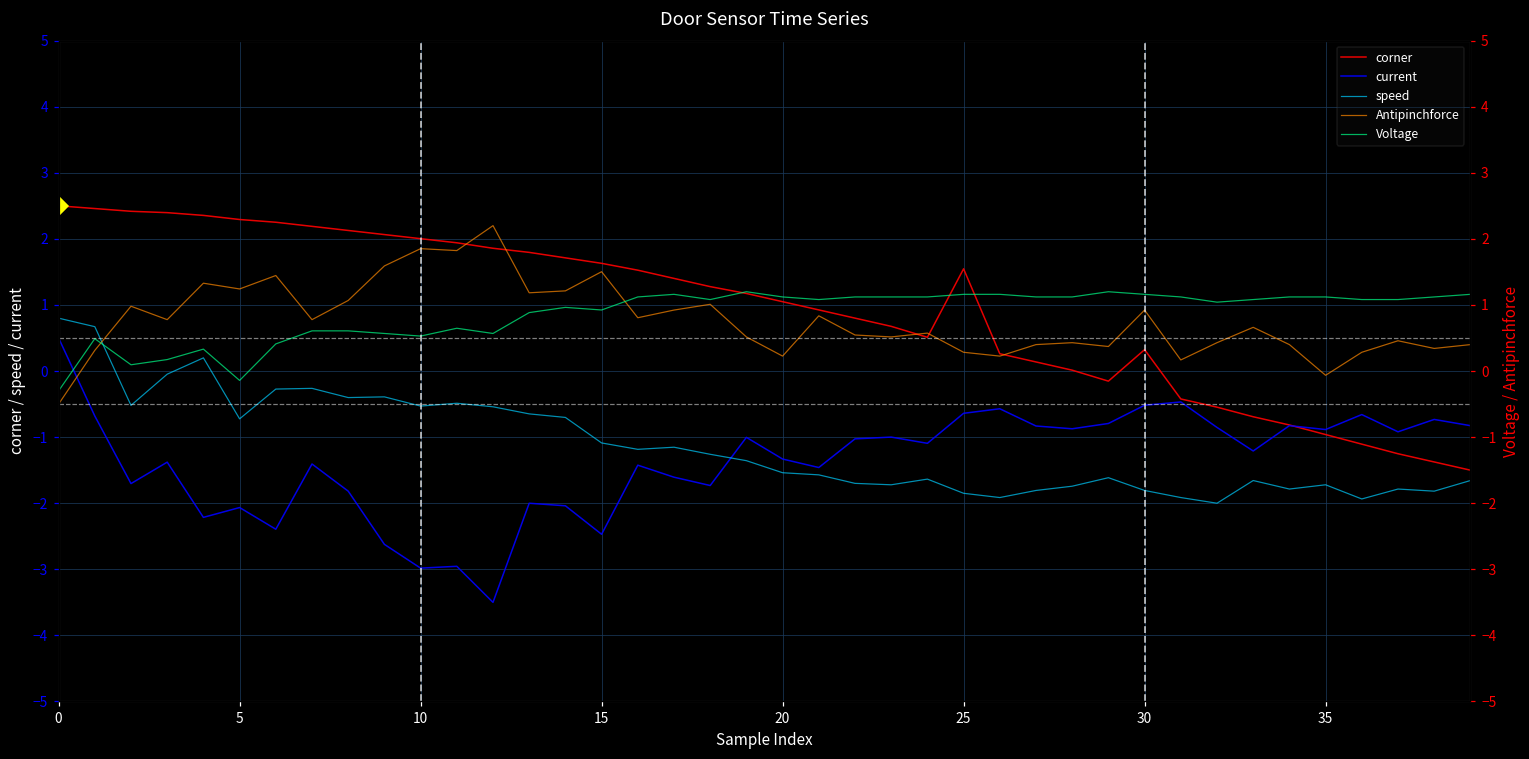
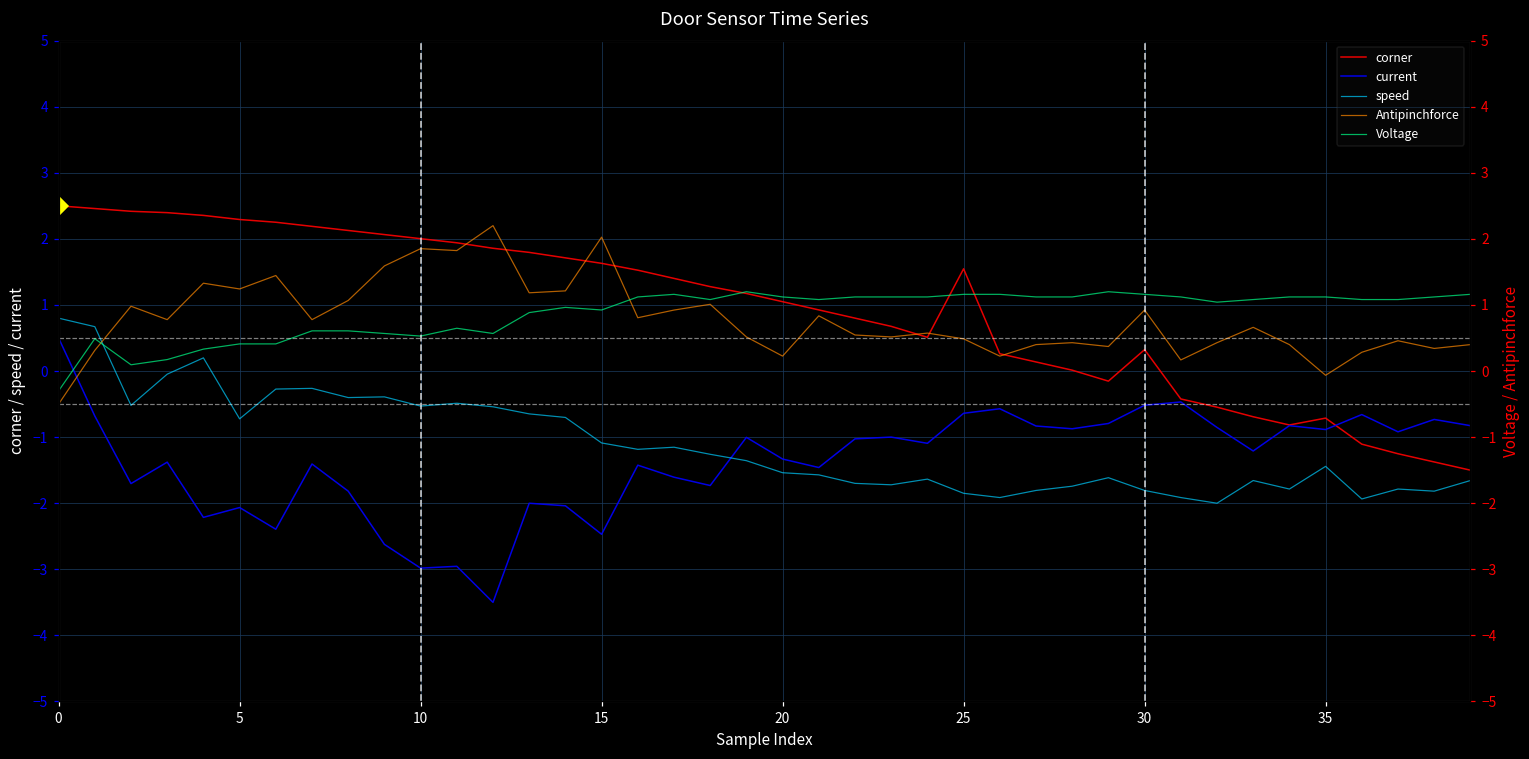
  {
    "corner": {
      "5": 2.3,
      "10": 2.0,
      "15": 1.6,
      "20": 1.0,
      "25": 1.5,
      "30": 0.3,
-     "35": -1.0
+     "35": -0.7
    },
    "current": {
      "0": 0.5,
      "5": -2.1,
      "10": -3.0,
      "15": -2.5,
      "20": -1.3,
      "25": -0.6,
      "30": -0.5,
      "35": -0.9
    },
    "speed": {
      "0": 0.8,
      "5": -0.7,
      "10": -0.5,
      "15": -1.1,
      "20": -1.5,
      "25": -1.8,
      "30": -1.8,
-     "35": -1.7
+     "35": -1.4
    },
    "Antipinchforce": {
      "0": -0.5,
      "5": 1.2,
      "10": 1.9,
-     "15": 1.5,
+     "15": 2.0,
      "20": 0.2,
-     "25": 0.3,
+     "25": 0.5,
      "30": 0.9,
      "35": -0.1
    },
    "Voltage": {
      "0": -0.3,
-     "5": -0.1,
+     "5": 0.4,
      "10": 0.5,
      "15": 0.9,
      "20": 1.1,
      "25": 1.2,
      "30": 1.2,
      "35": 1.1
    }
  }
